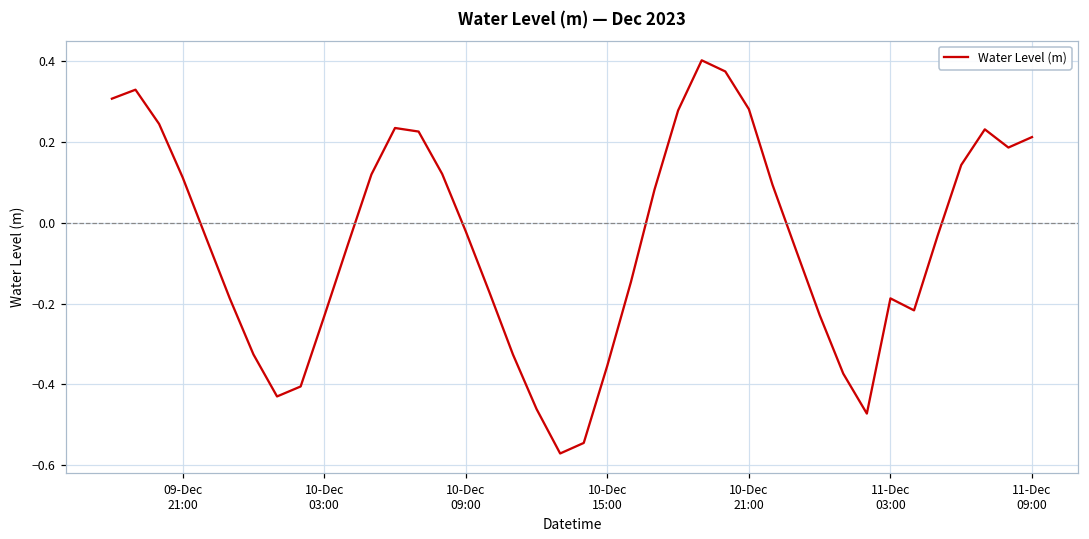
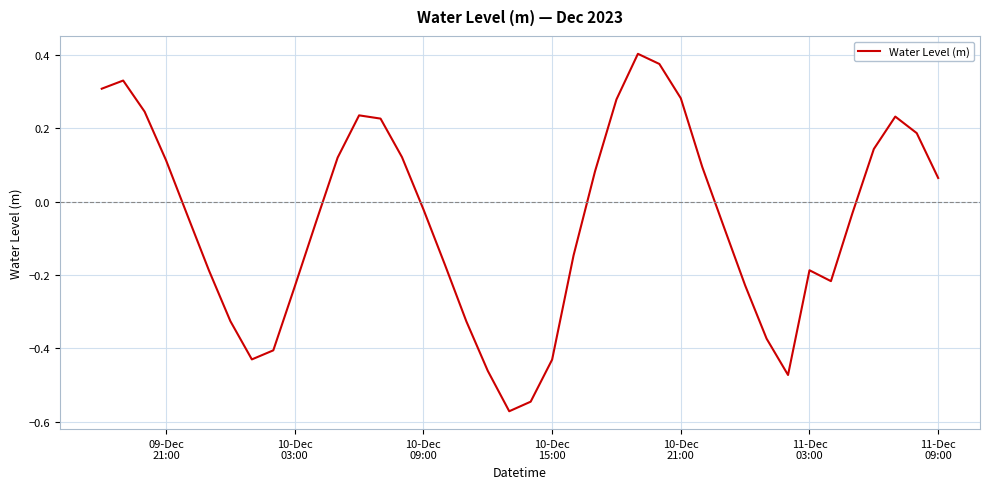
  {
    "09-Dec 21:00": 0.11,
    "10-Dec 03:00": -0.23,
    "10-Dec 09:00": -0.02,
-   "10-Dec 15:00": -0.35,
+   "10-Dec 15:00": -0.43,
    "10-Dec 21:00": 0.28,
    "11-Dec 03:00": -0.19,
-   "11-Dec 09:00": 0.21
+   "11-Dec 09:00": 0.06
  }
